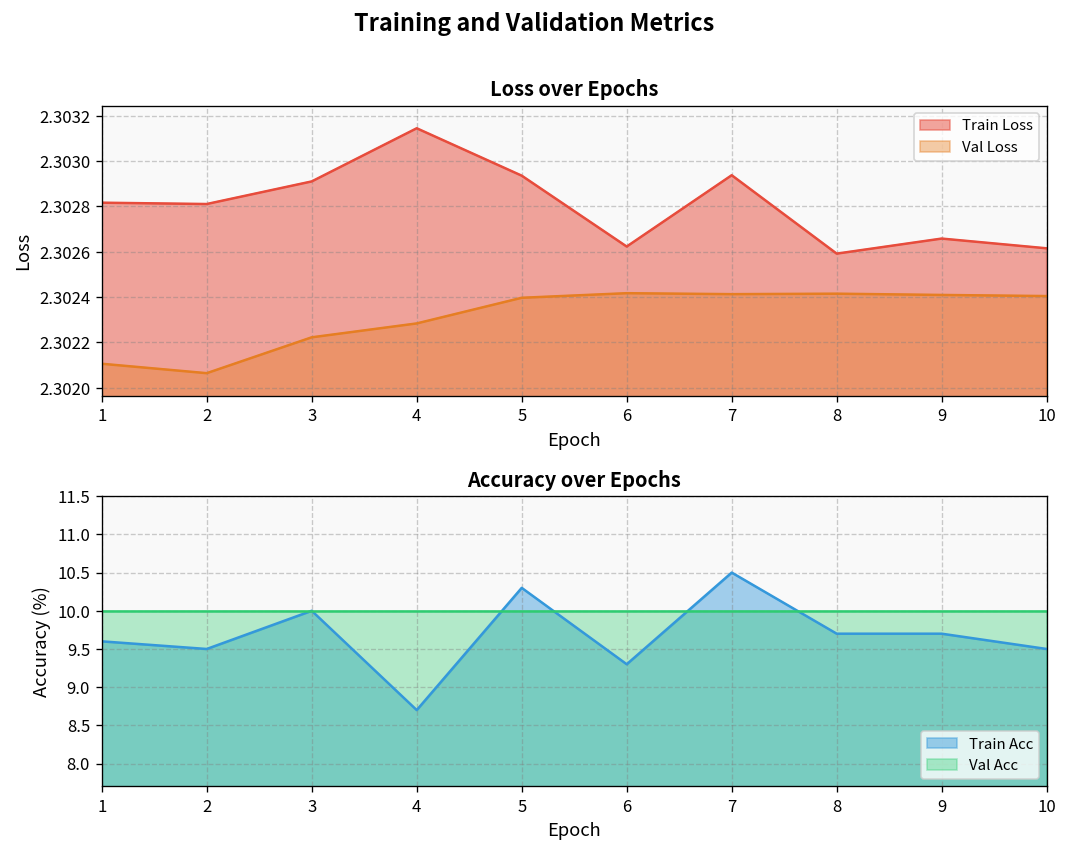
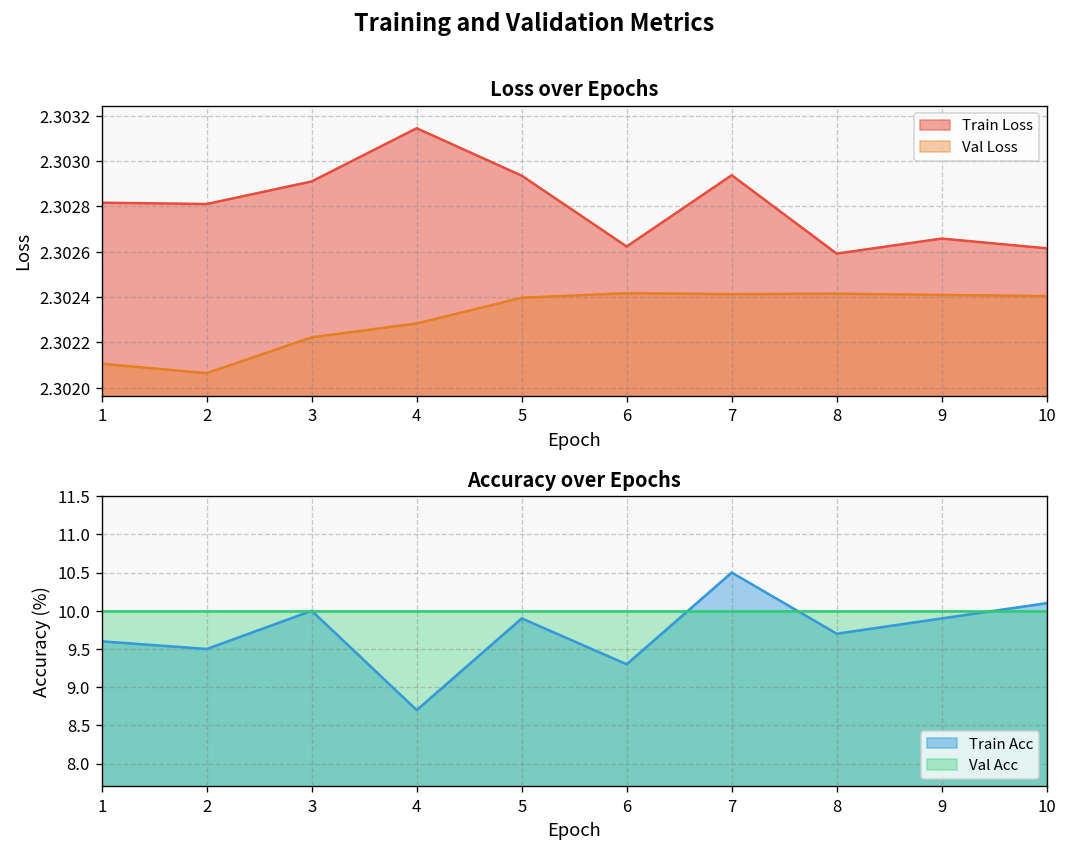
  {
    "Accuracy over Epochs": {
      "Train Acc": {
        "1": 9.6,
        "2": 9.5,
        "4": 8.7,
-       "5": 10.3,
+       "5": 9.9,
        "6": 9.3,
        "7": 10.5,
        "8": 9.7,
-       "9": 9.7,
-       "10": 9.5
+       "9": 9.9,
+       "10": 10.1
      },
      "Val Acc": {
        "1": 10.0,
        "2": 10.0,
        "4": 10.0,
        "5": 10.0,
        "6": 10.0,
        "7": 10.0,
        "8": 10.0,
        "9": 10.0,
        "10": 10.0
      }
    }
  }
